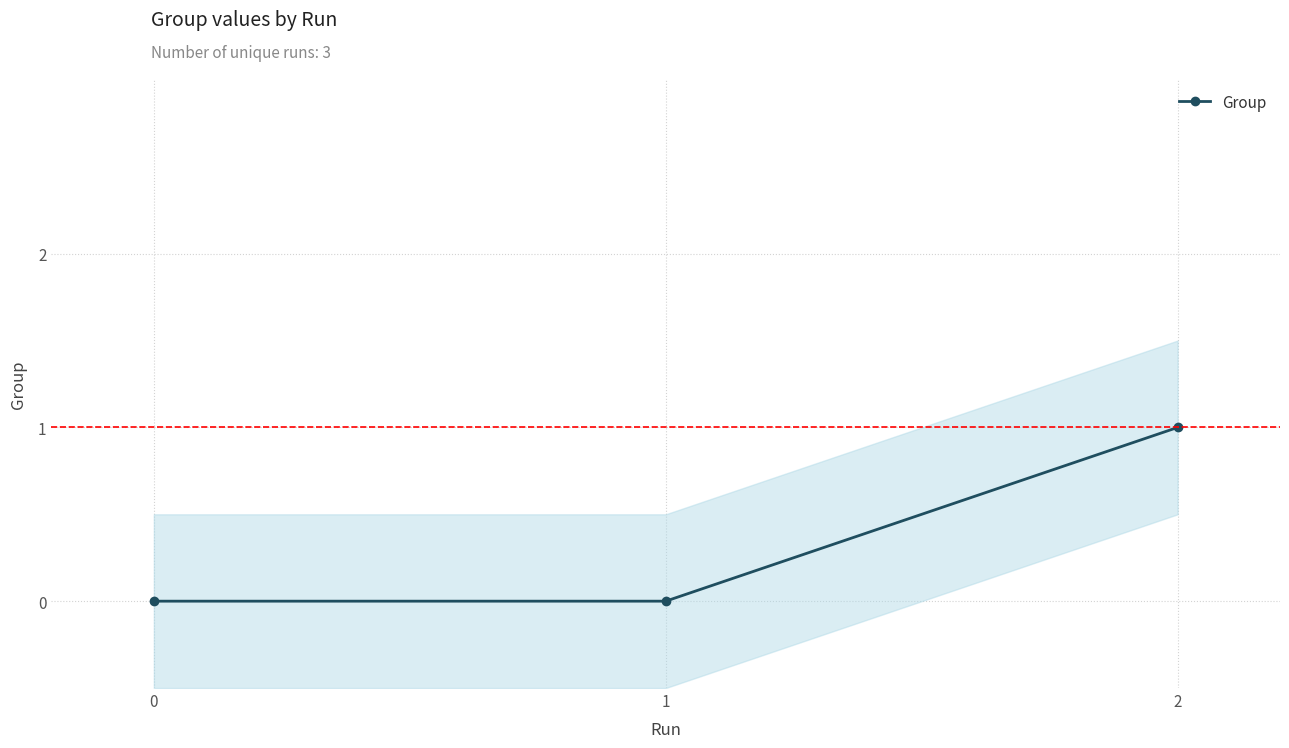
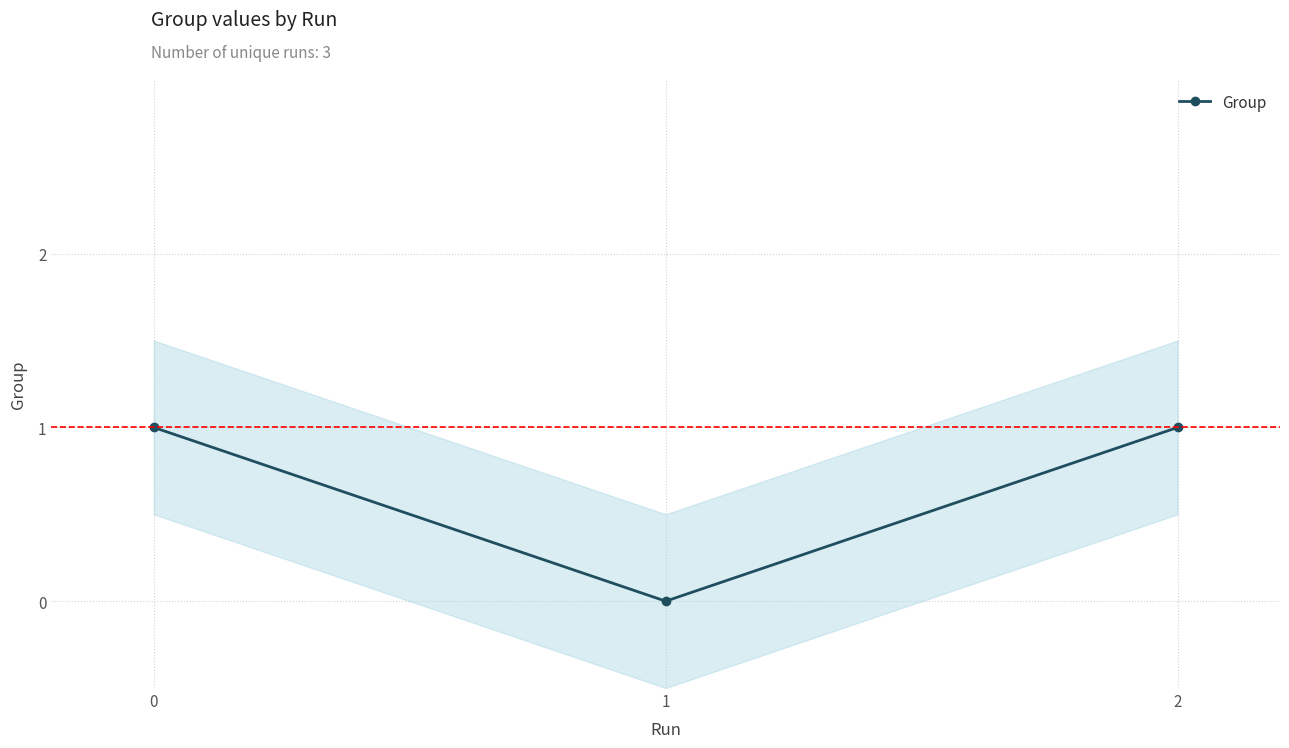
  {
    "Group": {
-     "0": 0,
+     "0": 1,
      "1": 0,
      "2": 1
    }
  }
